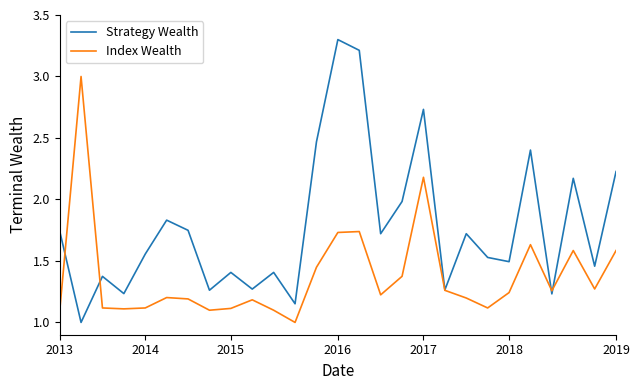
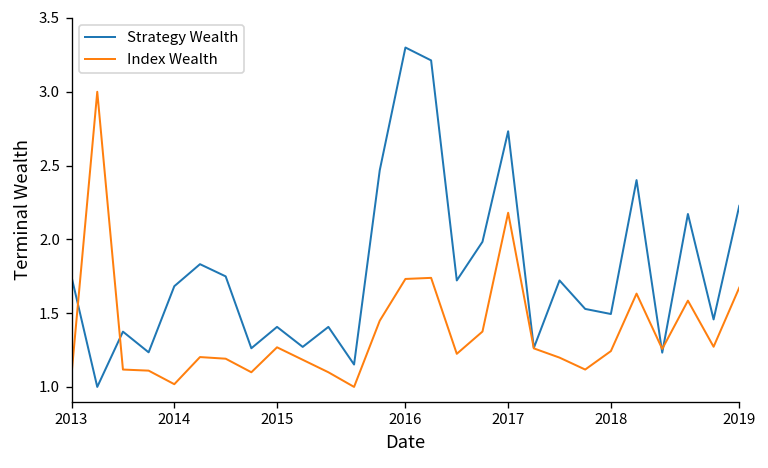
  {
    "Strategy Wealth": {
      "2013": 1.74,
-     "2014": 1.56,
+     "2014": 1.68,
      "2015": 1.41,
      "2016": 3.30,
      "2017": 2.73,
      "2018": 1.49,
      "2019": 2.23
    },
    "Index Wealth": {
      "2013": 1.09,
-     "2014": 1.12,
-     "2015": 1.11,
+     "2014": 1.02,
+     "2015": 1.27,
      "2016": 1.73,
      "2017": 2.18,
      "2018": 1.24,
-     "2019": 1.58
+     "2019": 1.67
    }
  }
